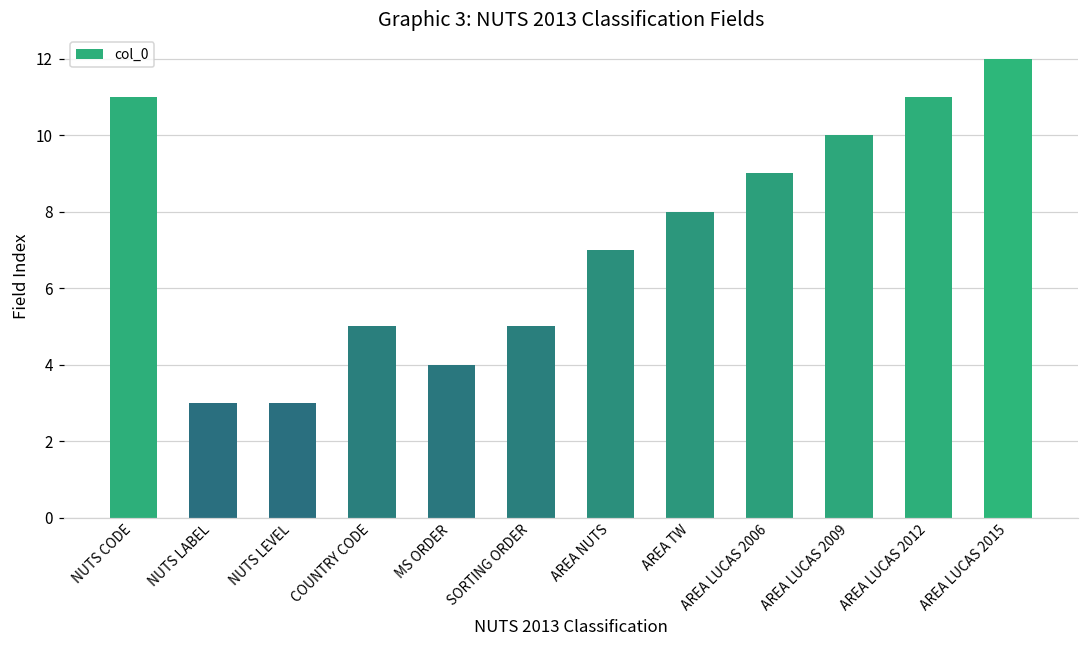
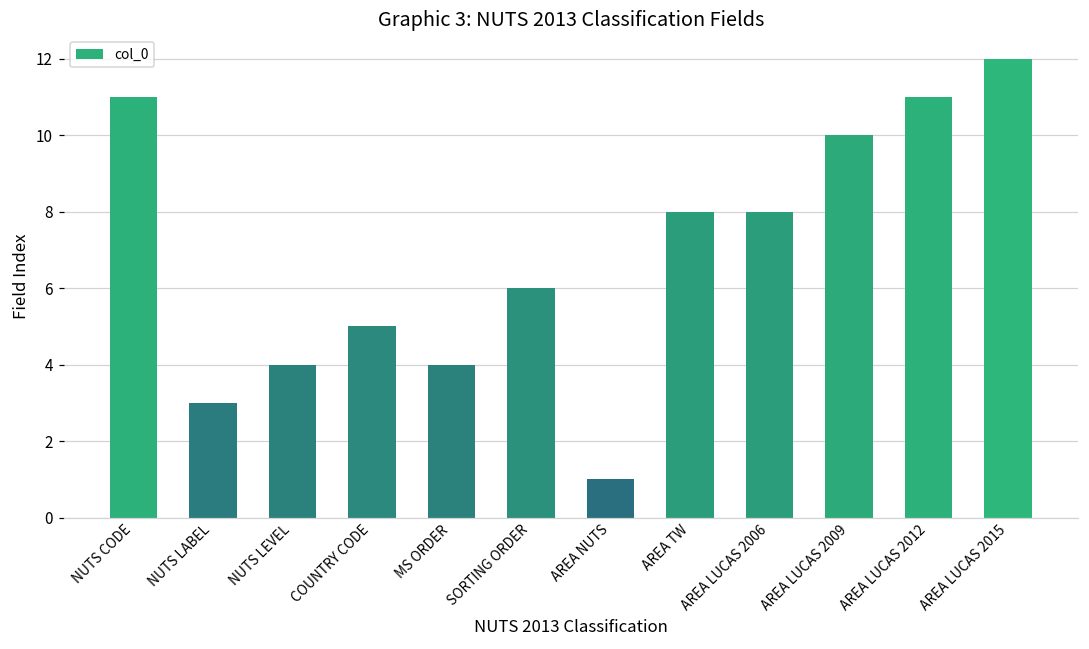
  {
    "NUTS CODE": 11,
    "NUTS LABEL": 3,
-   "NUTS LEVEL": 3,
+   "NUTS LEVEL": 4,
    "COUNTRY CODE": 5,
    "MS ORDER": 4,
-   "SORTING ORDER": 5,
-   "AREA NUTS": 7,
+   "SORTING ORDER": 6,
+   "AREA NUTS": 1,
    "AREA TW": 8,
-   "AREA LUCAS 2006": 9,
+   "AREA LUCAS 2006": 8,
    "AREA LUCAS 2009": 10,
    "AREA LUCAS 2012": 11,
    "AREA LUCAS 2015": 12
  }
